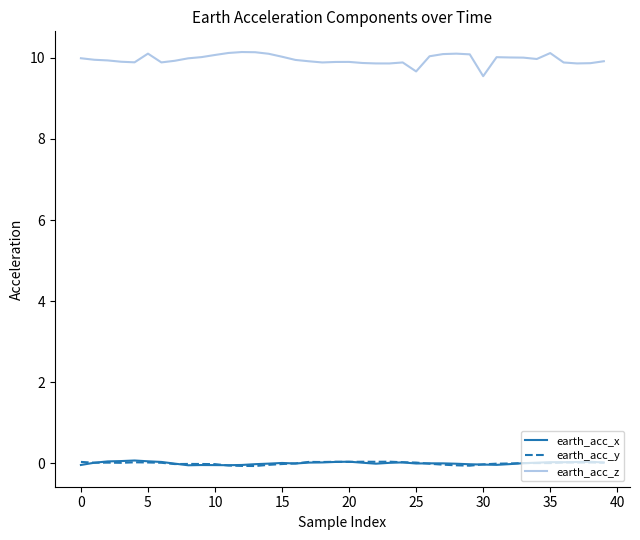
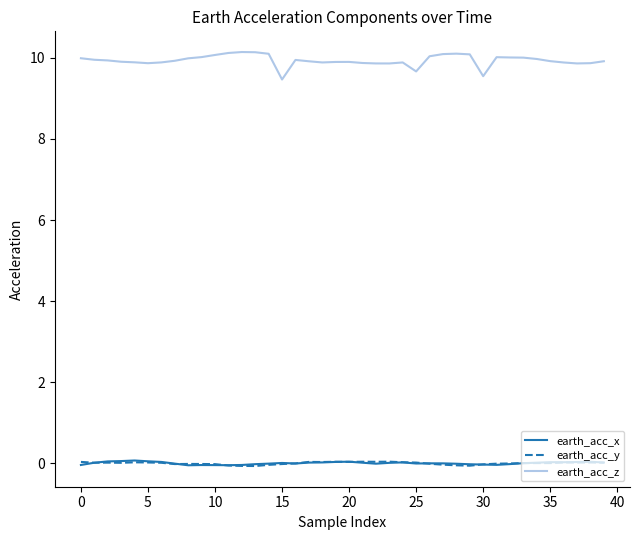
  {
    "earth_acc_z": {
      "0": 10.0,
-     "5": 10.1,
+     "5": 9.9,
      "10": 10.1,
-     "15": 10.0,
+     "15": 9.5,
      "20": 9.9,
      "25": 9.7,
      "30": 9.5,
-     "35": 10.1
+     "35": 9.9
    }
  }
